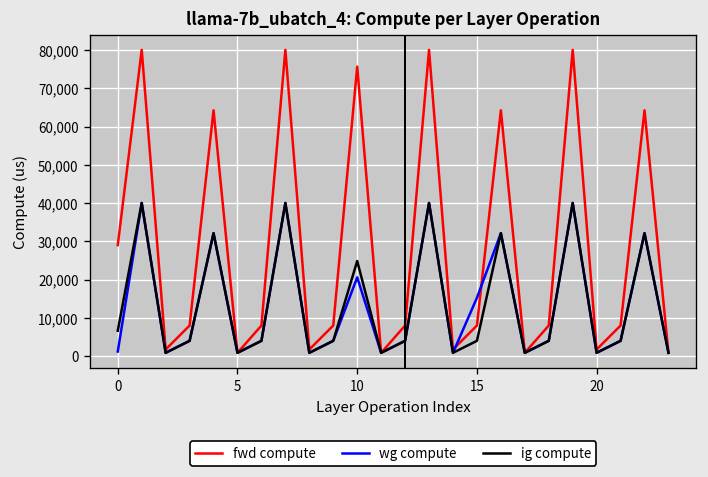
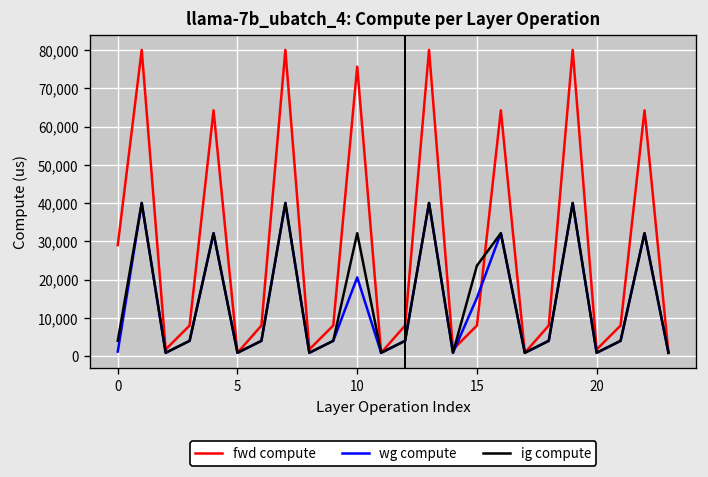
  {
    "fwd compute": {
      "0": "29,000",
      "10": "76,000",
      "15": "8,000",
      "20": "2,000"
    },
    "wg compute": {
      "0": "1,000",
      "10": "21,000",
      "15": "15,000"
    },
    "ig compute": {
-     "0": "7,000",
-     "10": "25,000",
-     "15": "4,000"
+     "0": "4,000",
+     "10": "32,000",
+     "15": "24,000"
    }
  }
